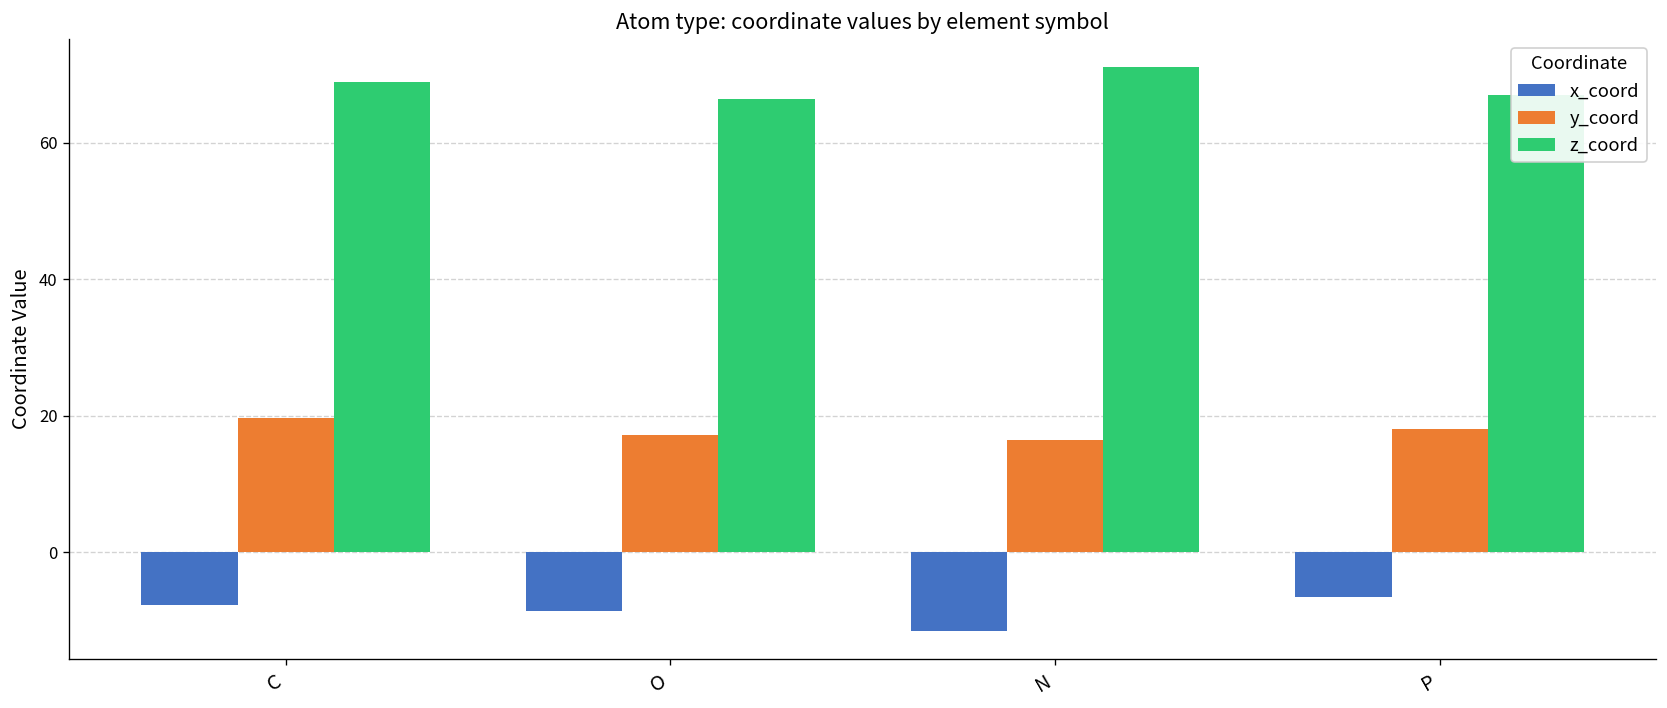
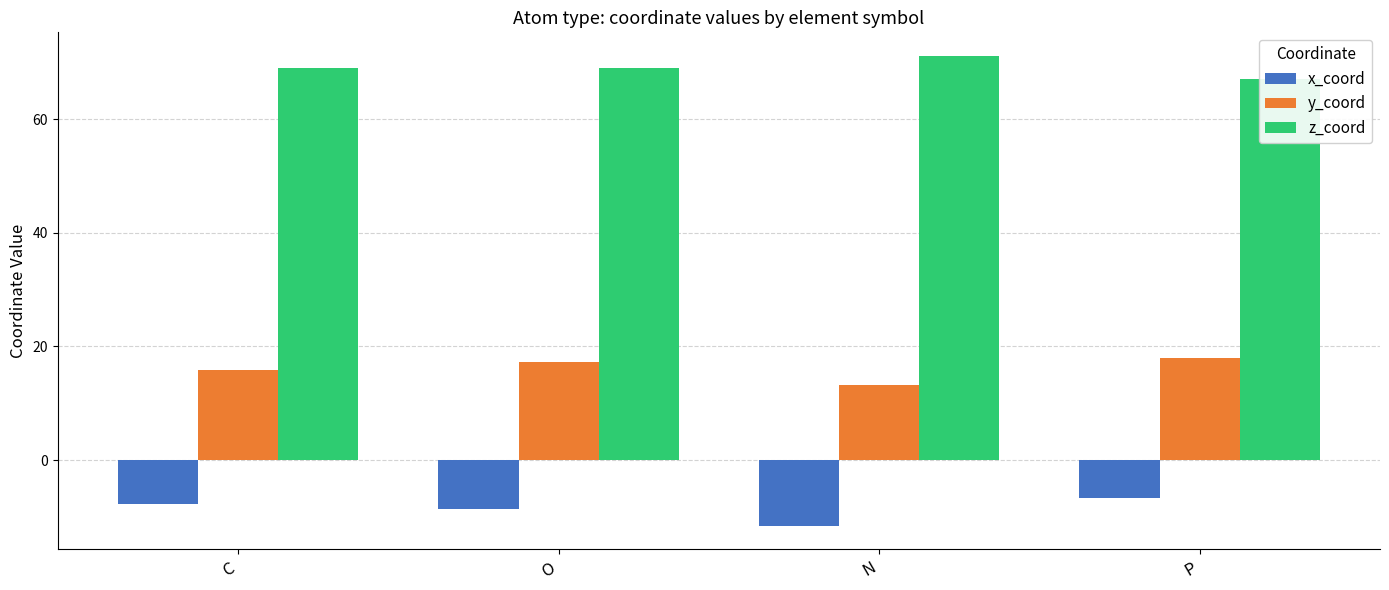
  {
    "x_coord": {
      "C": -8,
      "O": -9,
      "N": -12,
      "P": -7
    },
    "y_coord": {
-     "C": 20,
+     "C": 16,
      "O": 17,
-     "N": 16,
+     "N": 13,
      "P": 18
    },
    "z_coord": {
      "C": 69,
-     "O": 66,
+     "O": 69,
      "N": 71
    }
  }
